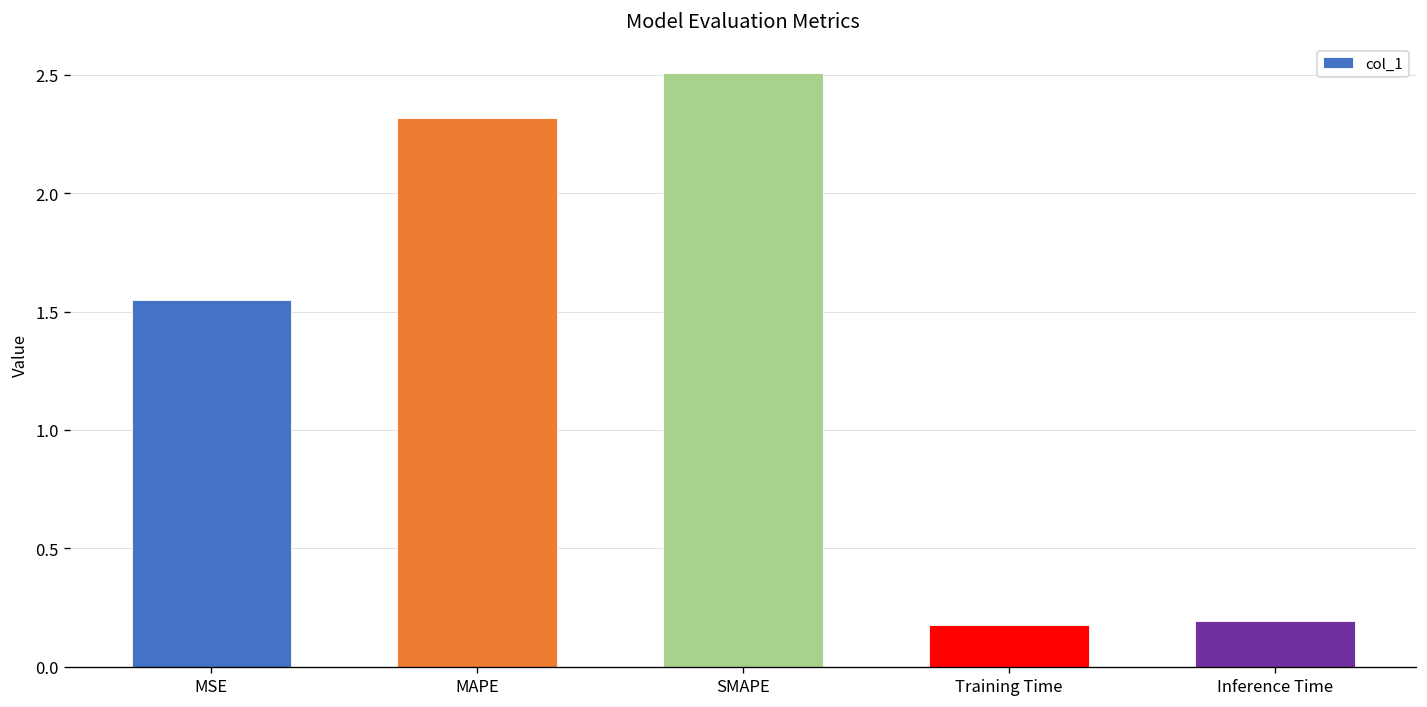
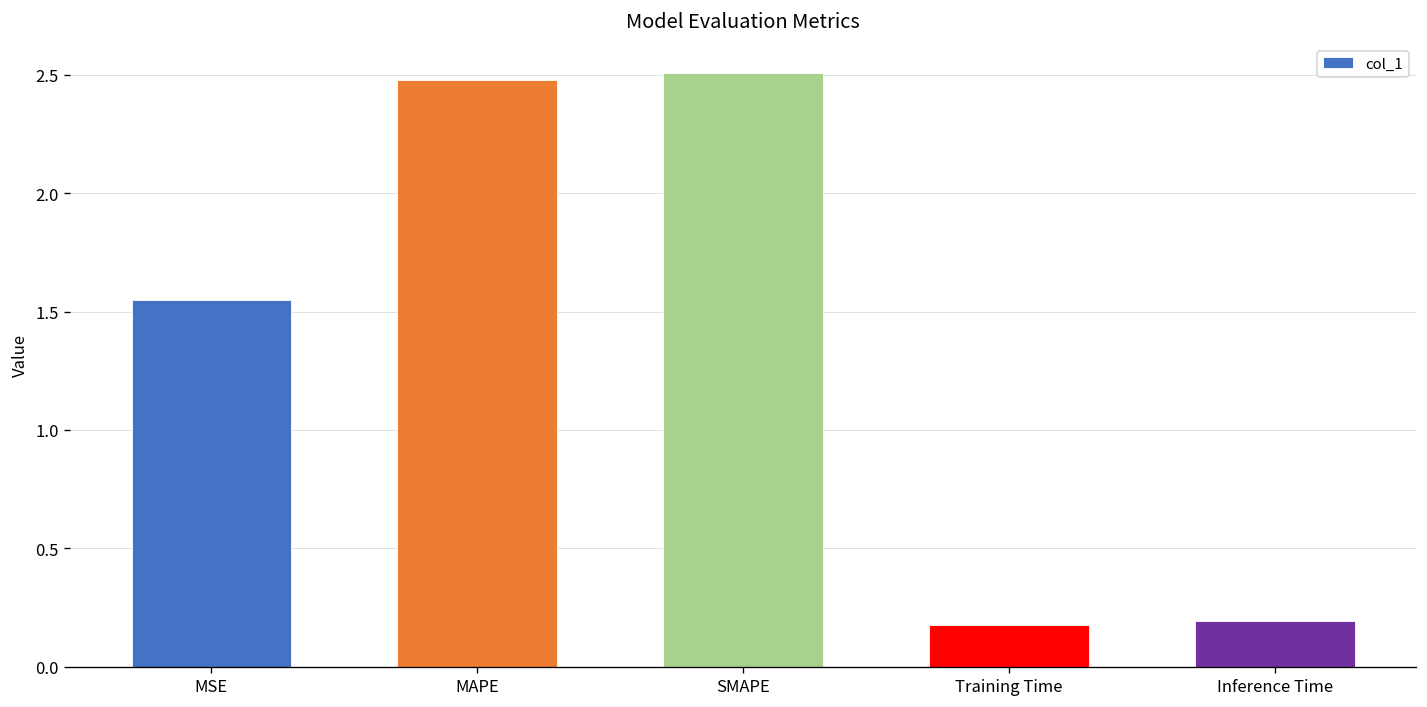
  {
    "MSE": 1.55,
-   "MAPE": 2.32,
+   "MAPE": 2.48,
    "SMAPE": 2.51,
    "Training Time": 0.18,
    "Inference Time": 0.19
  }
